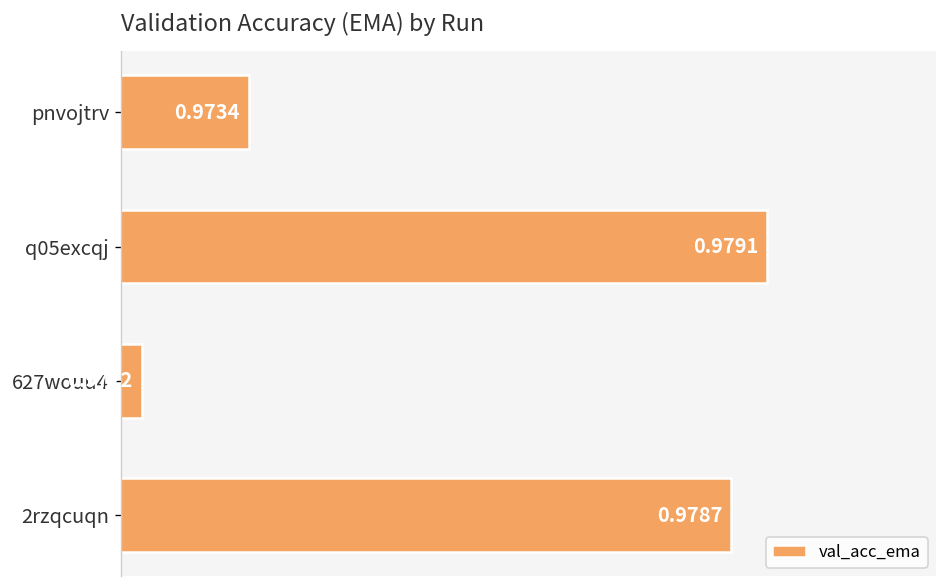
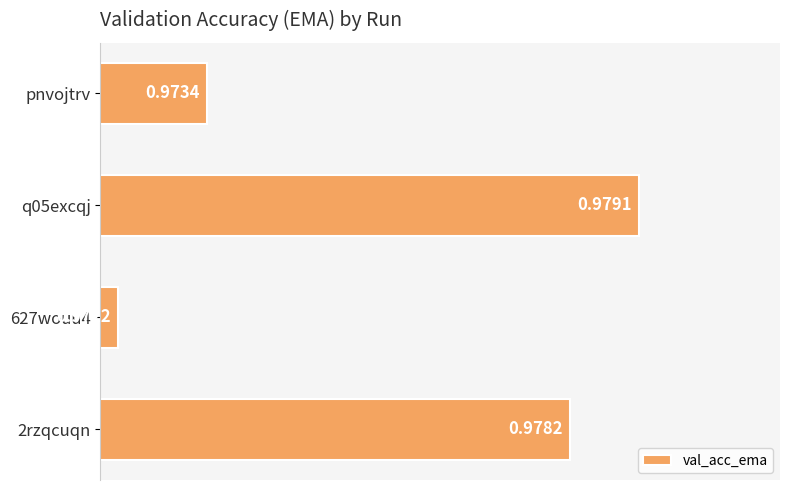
  {
    "pnvojtrv": 0.9734,
    "q05excqj": 0.9791,
-   "2rzqcuqn": 0.9787
+   "2rzqcuqn": 0.9782
  }
